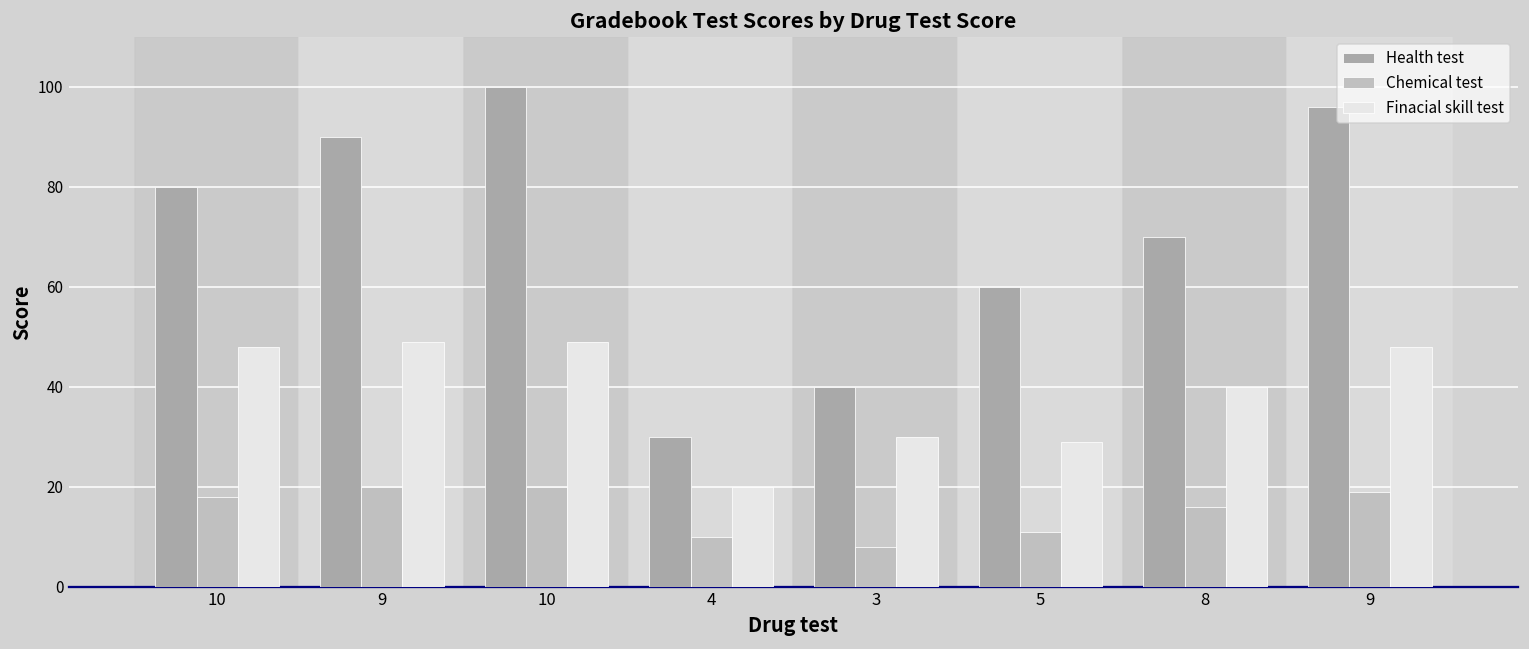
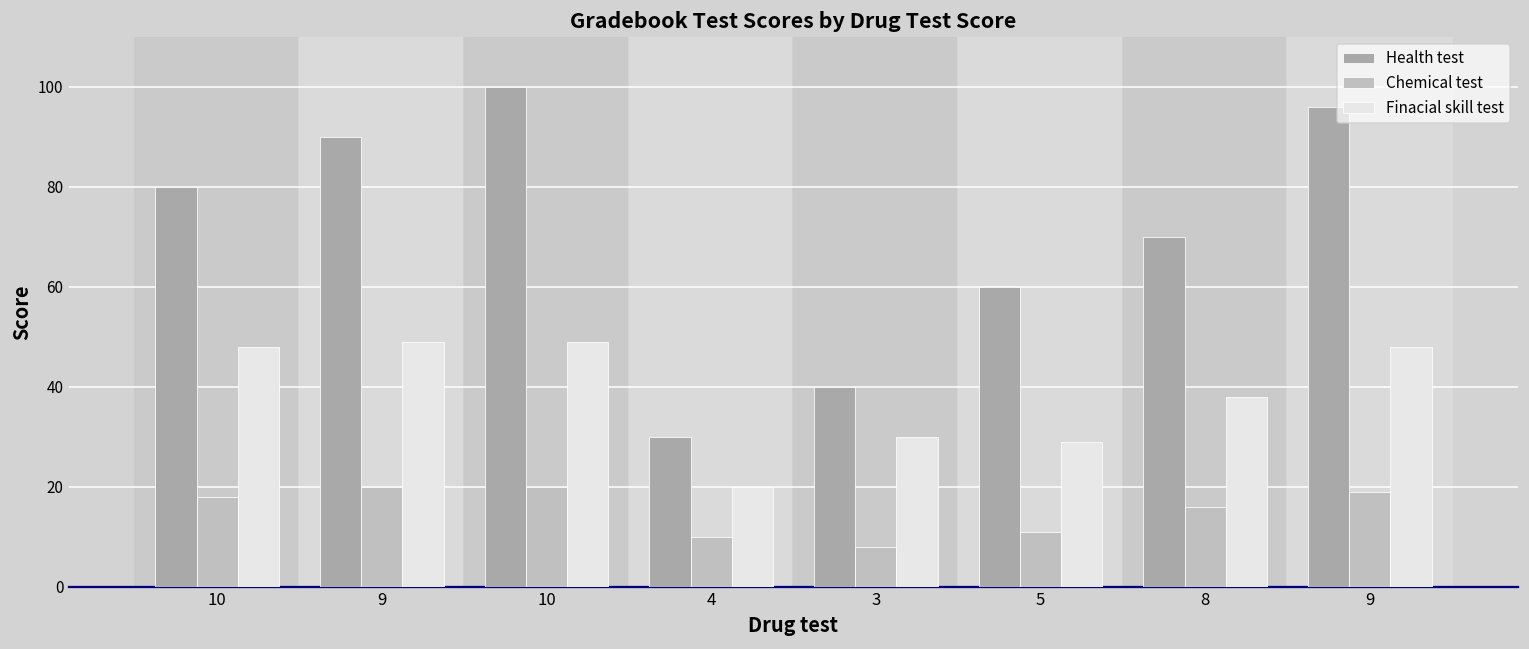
  {
    "Finacial skill test": {
      "4": 20,
      "3": 30,
      "5": 29,
-     "8": 40
+     "8": 38
    }
  }
